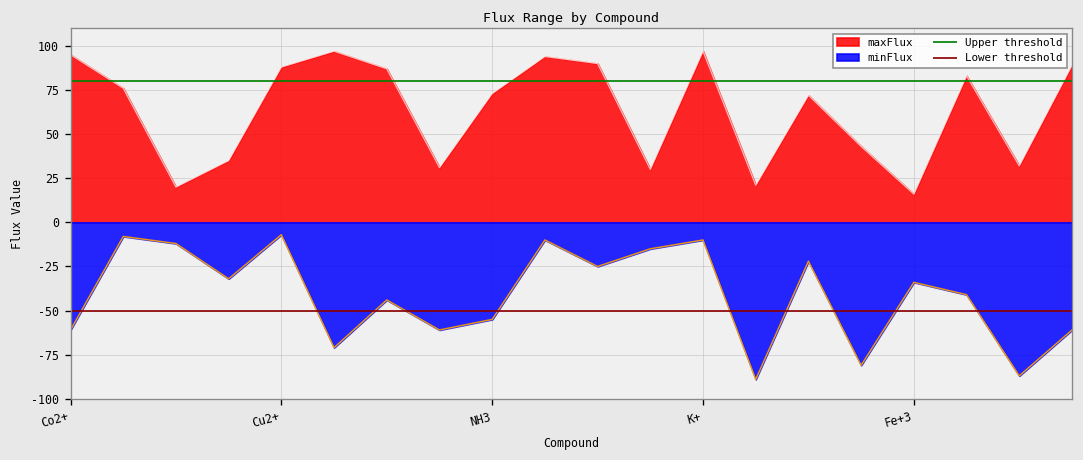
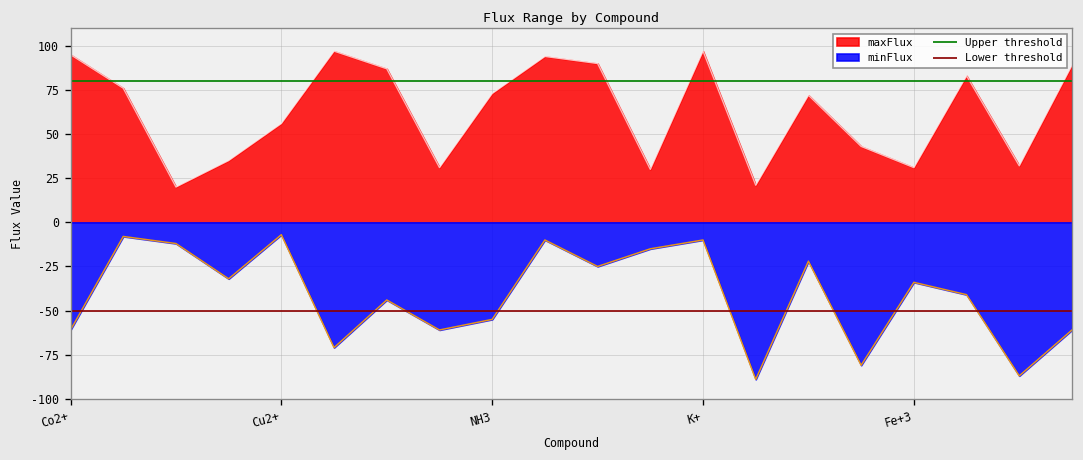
  {
    "maxFlux": {
      "Co2+": 95,
-     "Cu2+": 88,
+     "Cu2+": 56,
      "NH3": 73,
      "K+": 97,
-     "Fe+3": 16
+     "Fe+3": 31
    }
  }
